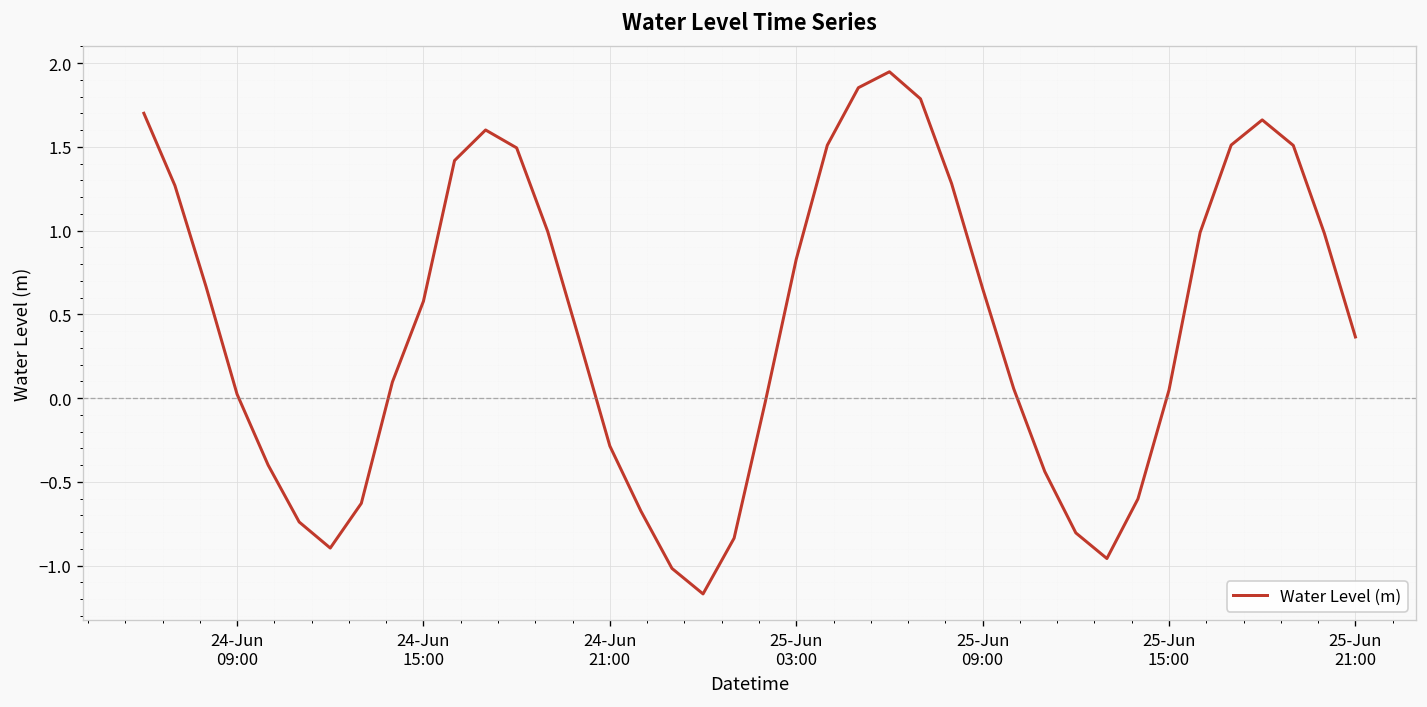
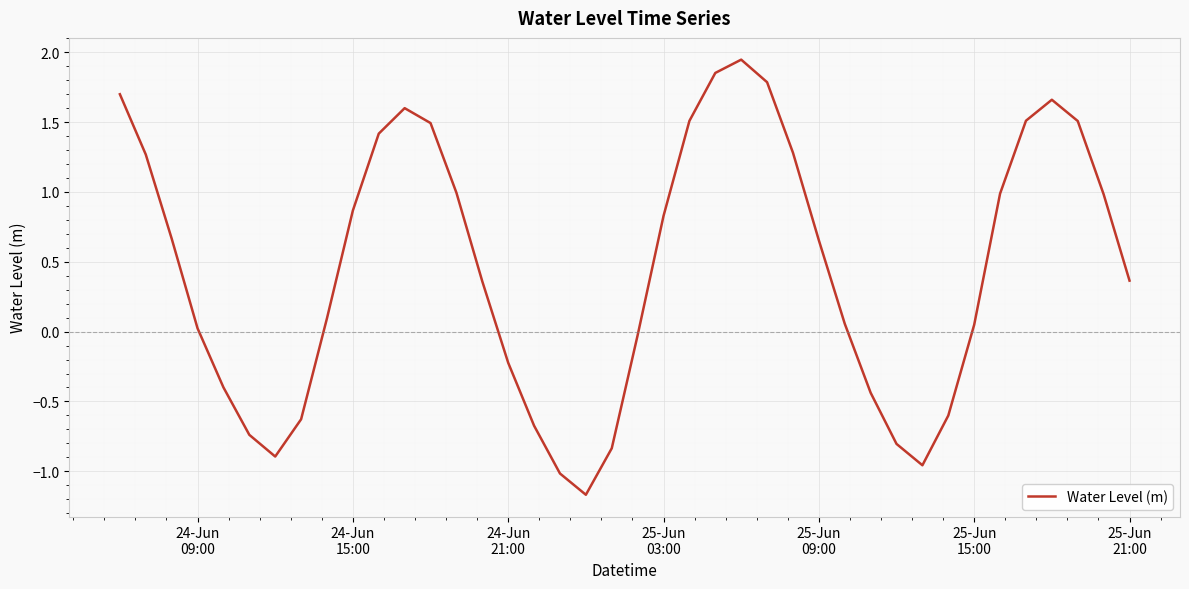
  {
    "24-Jun 09:00": 0.02,
-   "24-Jun 15:00": 0.58,
-   "24-Jun 21:00": -0.29,
+   "24-Jun 15:00": 0.87,
+   "24-Jun 21:00": -0.22,
    "25-Jun 03:00": 0.83,
    "25-Jun 09:00": 0.65,
    "25-Jun 15:00": 0.05,
    "25-Jun 21:00": 0.37
  }
